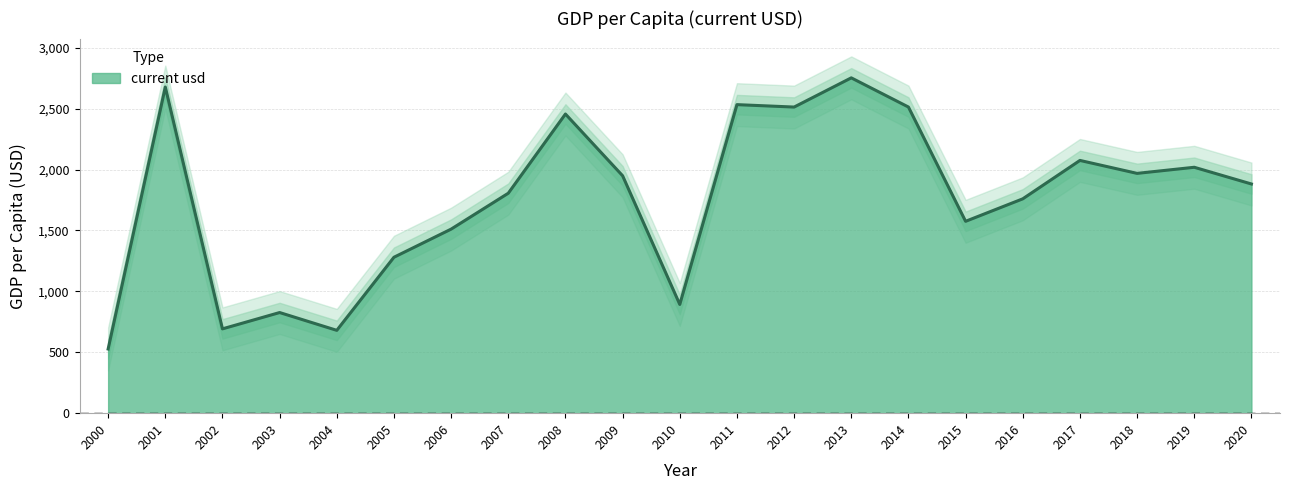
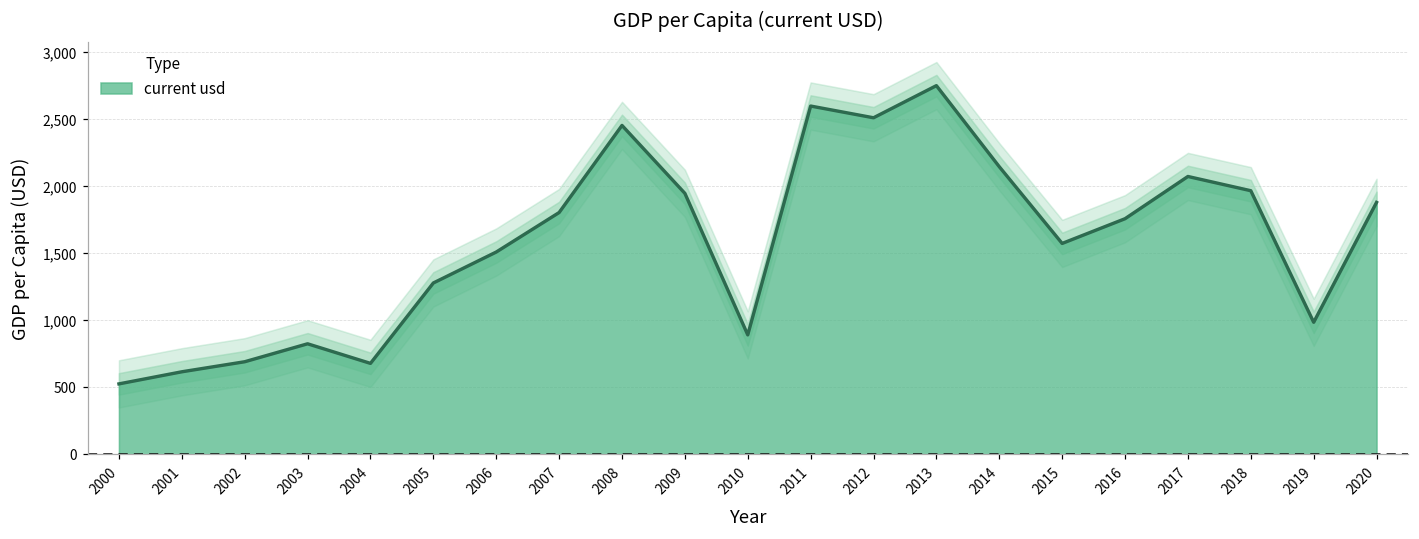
  {
    "current usd": {
      "2000": "530",
-     "2001": "2,680",
+     "2001": "620",
      "2002": "690",
      "2003": "830",
      "2004": "680",
      "2005": "1,280",
      "2006": "1,510",
      "2007": "1,810",
      "2008": "2,460",
      "2009": "1,950",
      "2010": "890",
-     "2011": "2,530",
+     "2011": "2,600",
      "2012": "2,510",
      "2013": "2,750",
-     "2014": "2,510",
+     "2014": "2,150",
      "2015": "1,570",
      "2016": "1,760",
      "2017": "2,070",
      "2018": "1,970",
-     "2019": "2,020",
+     "2019": "990",
      "2020": "1,880"
    }
  }
